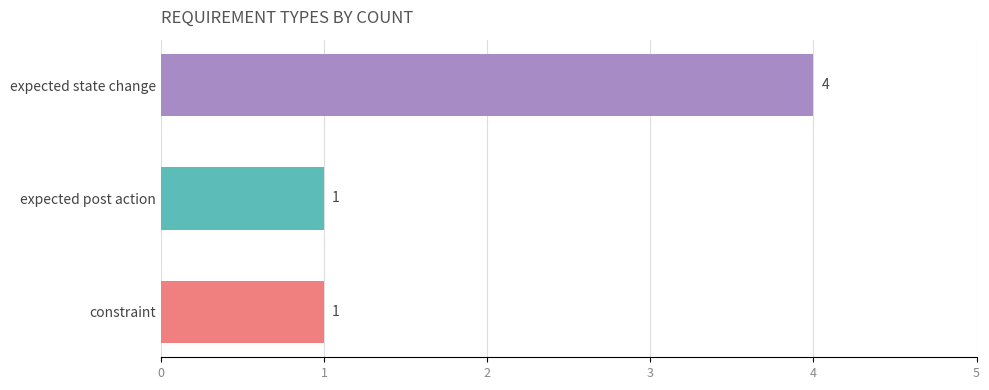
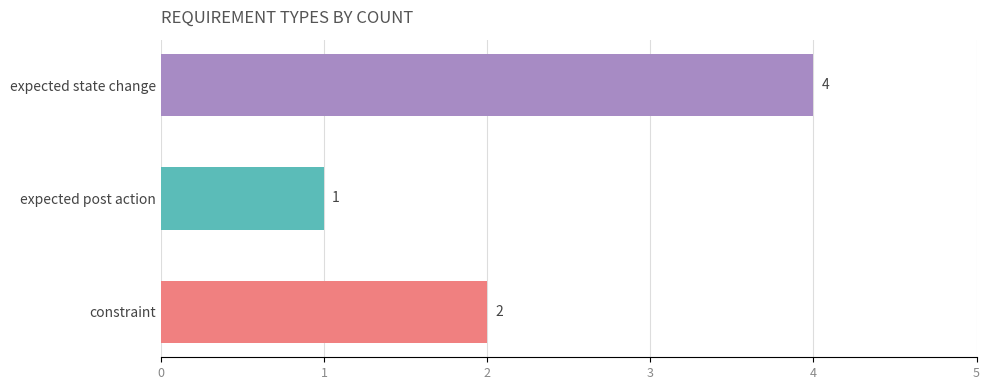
  {
    "expected state change": 4,
    "expected post action": 1,
-   "constraint": 1
+   "constraint": 2
  }
